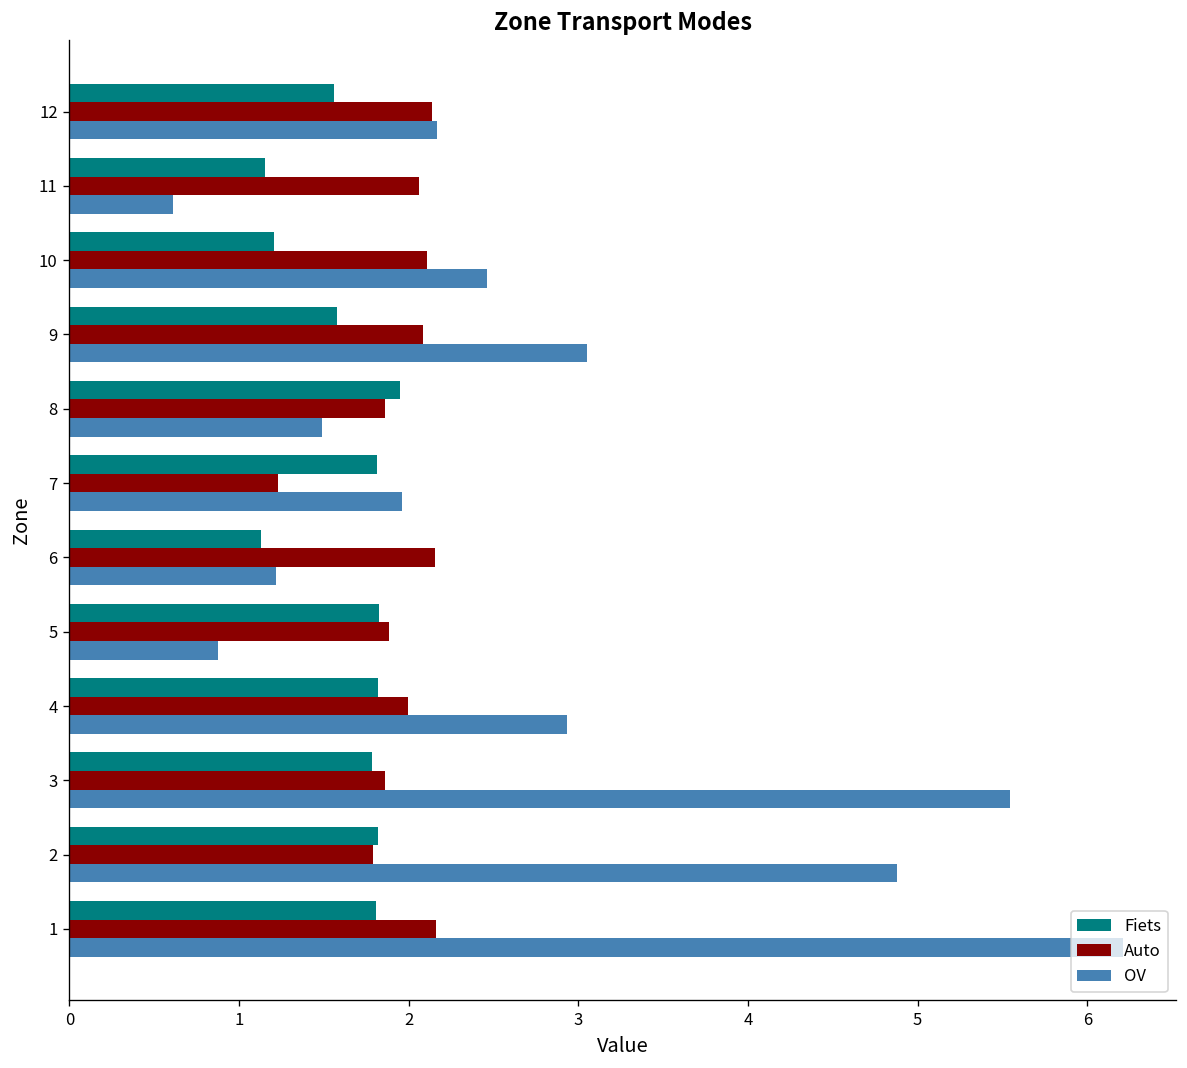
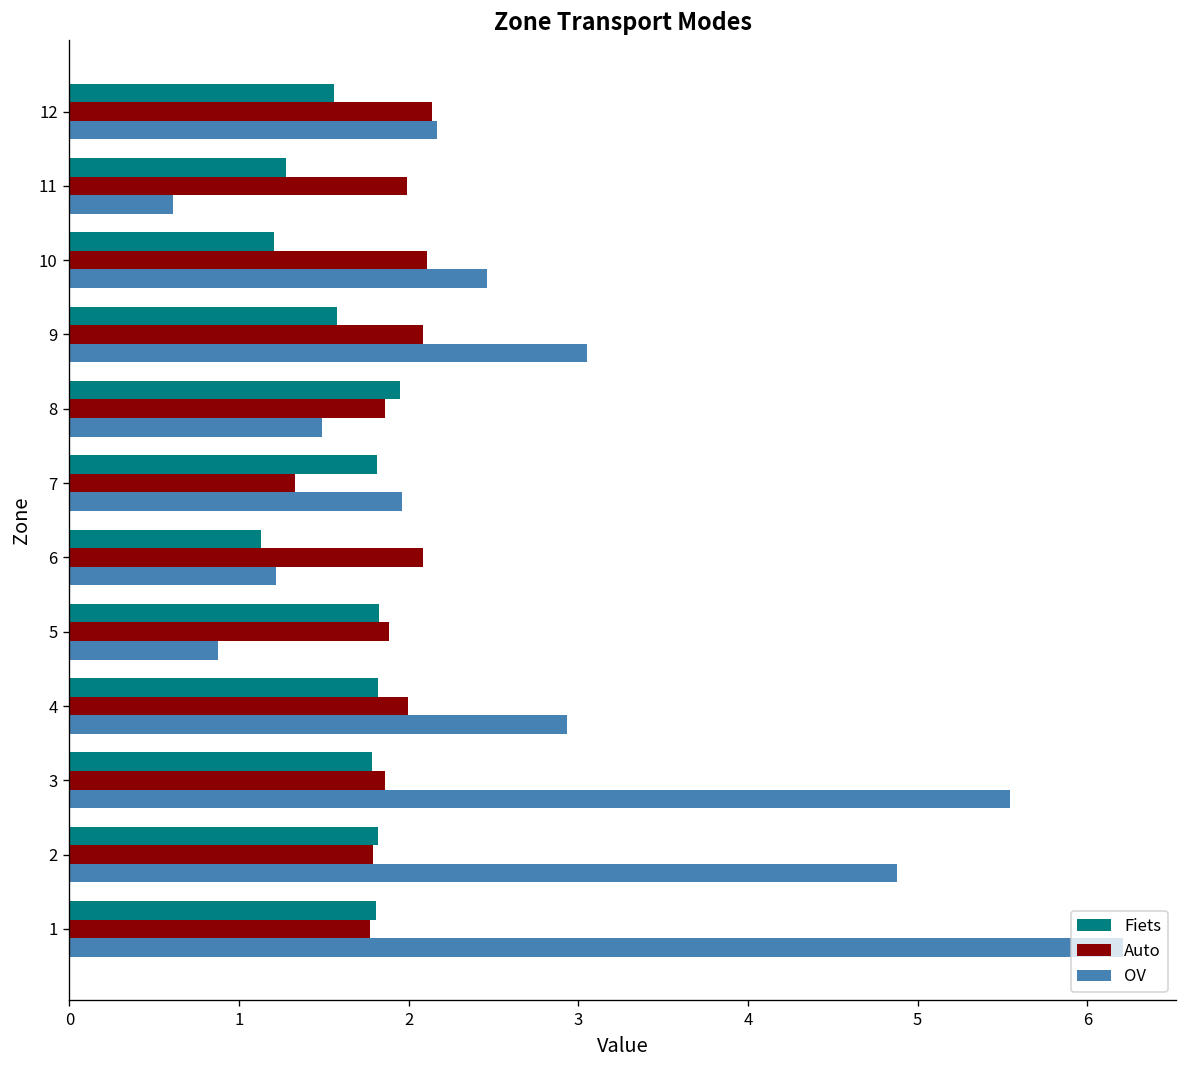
  {
    "Fiets": {
      "12": 1.56,
-     "11": 1.15,
+     "11": 1.28,
      "10": 1.20,
      "9": 1.58,
      "8": 1.95,
      "7": 1.82,
      "6": 1.13,
      "5": 1.82,
      "4": 1.82,
      "3": 1.78,
      "2": 1.82,
      "1": 1.81
    },
    "Auto": {
      "12": 2.14,
-     "11": 2.06,
+     "11": 1.99,
      "10": 2.11,
      "9": 2.08,
      "8": 1.86,
-     "7": 1.23,
-     "6": 2.16,
+     "7": 1.33,
+     "6": 2.08,
      "5": 1.89,
      "4": 2.00,
      "3": 1.86,
      "2": 1.79,
-     "1": 2.16
+     "1": 1.77
    },
    "OV": {
      "12": 2.17,
      "11": 0.61,
      "10": 2.46,
      "9": 3.05,
      "8": 1.49,
      "7": 1.96,
      "6": 1.22,
      "5": 0.88,
      "4": 2.93,
      "3": 5.54,
      "2": 4.88
    }
  }
